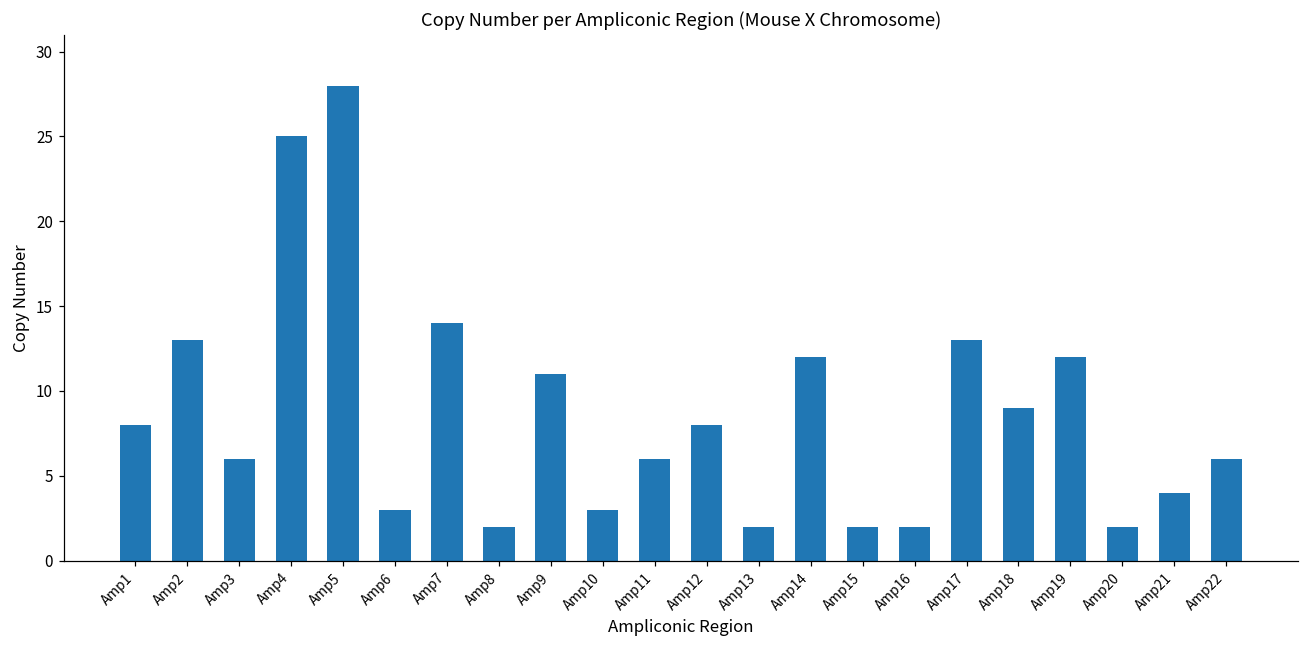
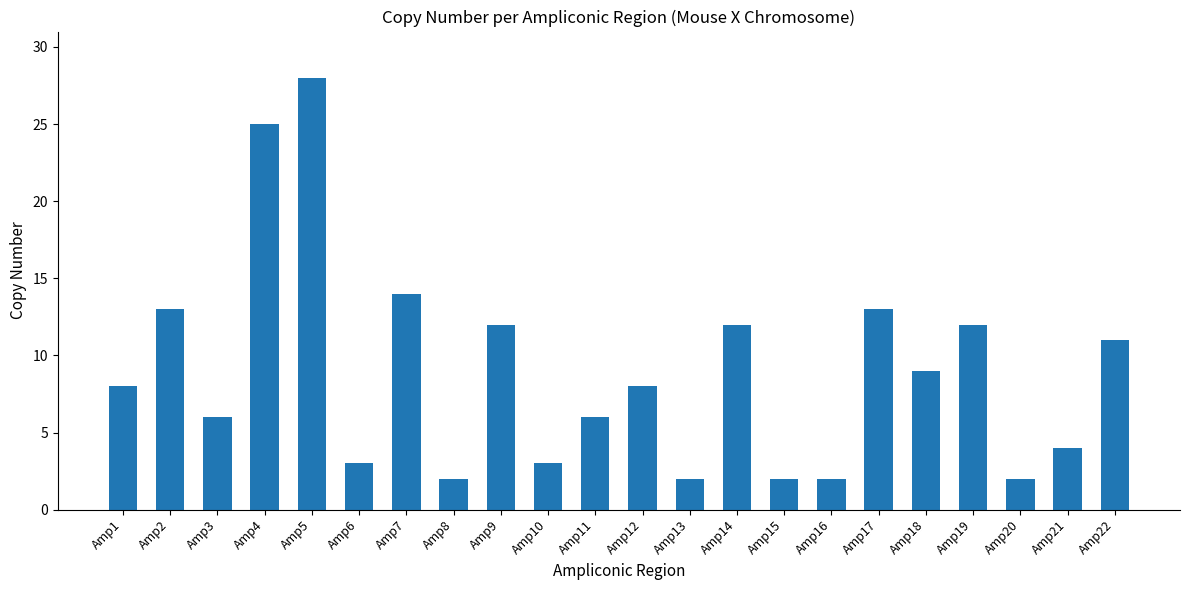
  {
    "Amp1": 8,
    "Amp2": 13,
    "Amp3": 6,
    "Amp4": 25,
    "Amp5": 28,
    "Amp6": 3,
    "Amp7": 14,
    "Amp8": 2,
-   "Amp9": 11,
+   "Amp9": 12,
    "Amp10": 3,
    "Amp11": 6,
    "Amp12": 8,
    "Amp13": 2,
    "Amp14": 12,
    "Amp15": 2,
    "Amp16": 2,
    "Amp17": 13,
    "Amp18": 9,
    "Amp19": 12,
    "Amp20": 2,
    "Amp21": 4,
-   "Amp22": 6
+   "Amp22": 11
  }
